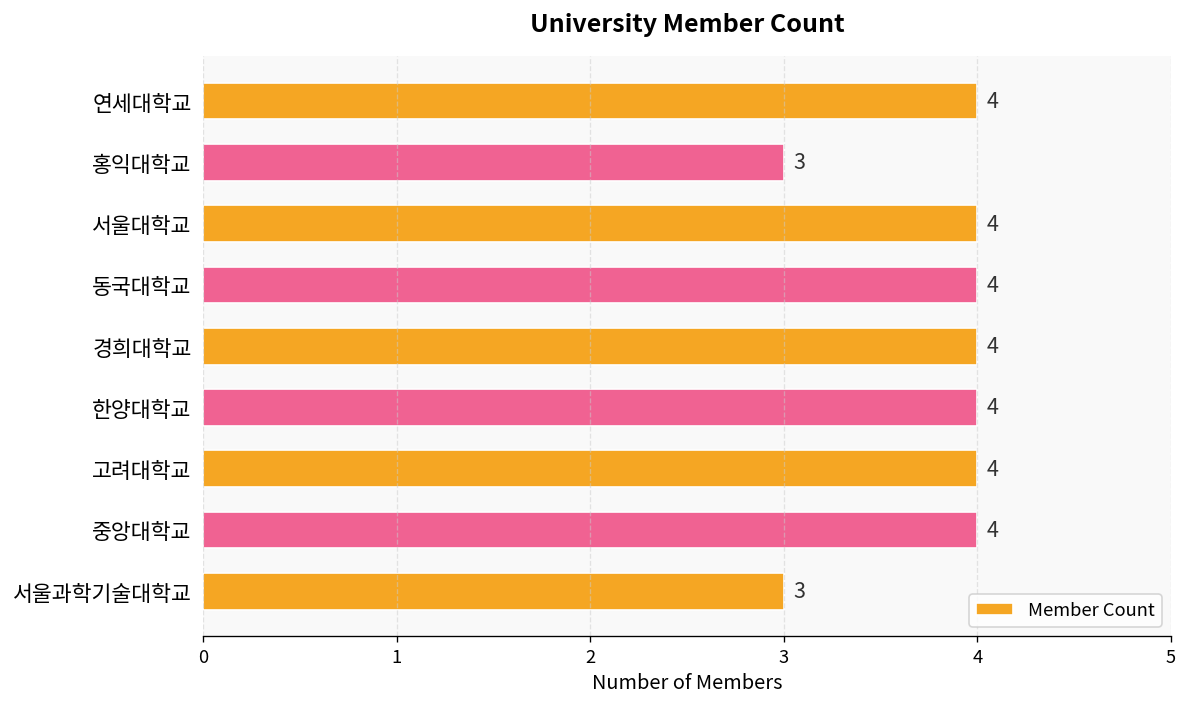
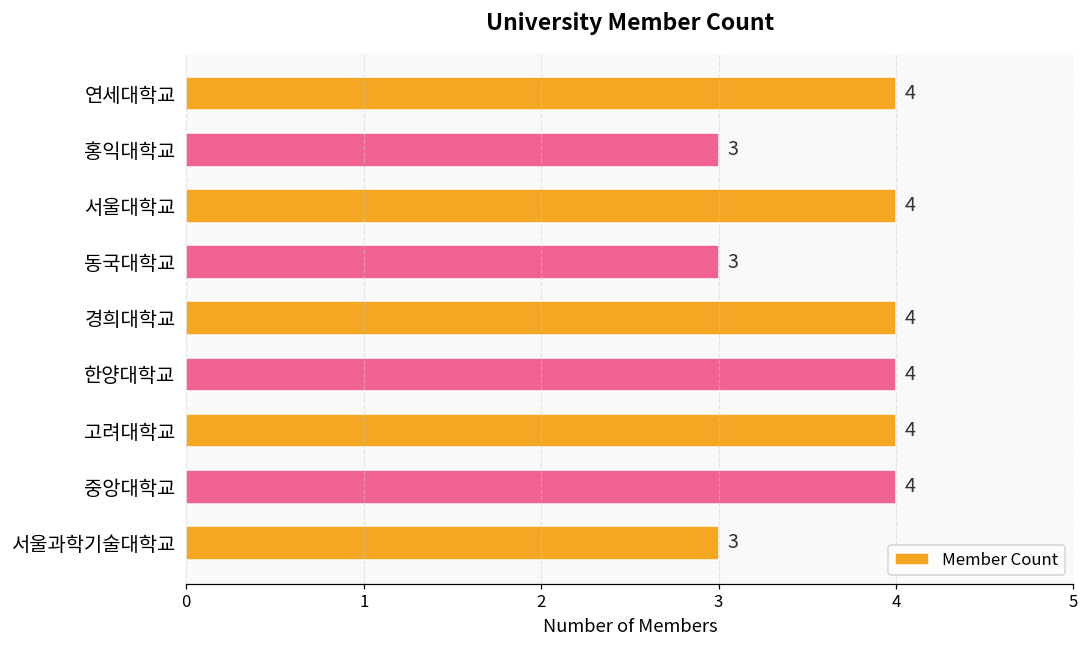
  {
    "연세대학교": 4,
    "홍익대학교": 3,
    "서울대학교": 4,
-   "동국대학교": 4,
+   "동국대학교": 3,
    "경희대학교": 4,
    "한양대학교": 4,
    "고려대학교": 4,
    "중앙대학교": 4,
    "서울과학기술대학교": 3
  }
